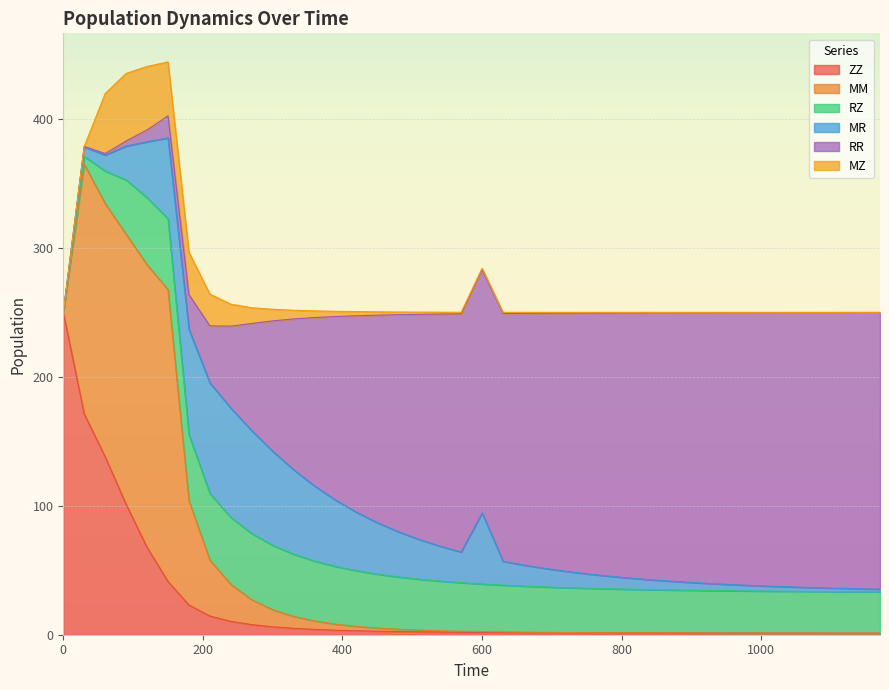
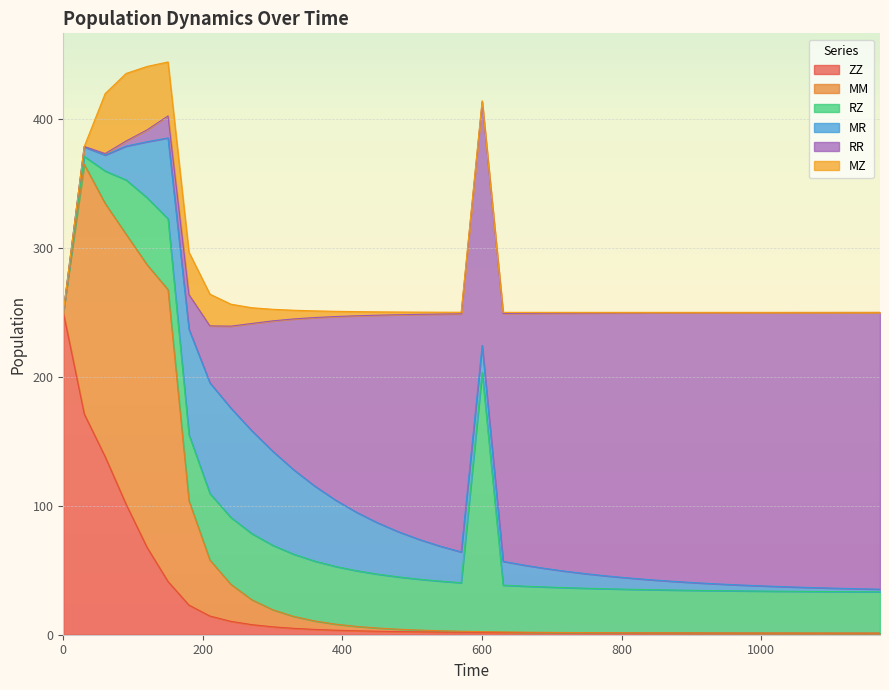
  {
    "RZ": {
-     "600": 37
+     "600": 201
    },
    "MR": {
-     "600": 55
+     "600": 21
    }
  }
